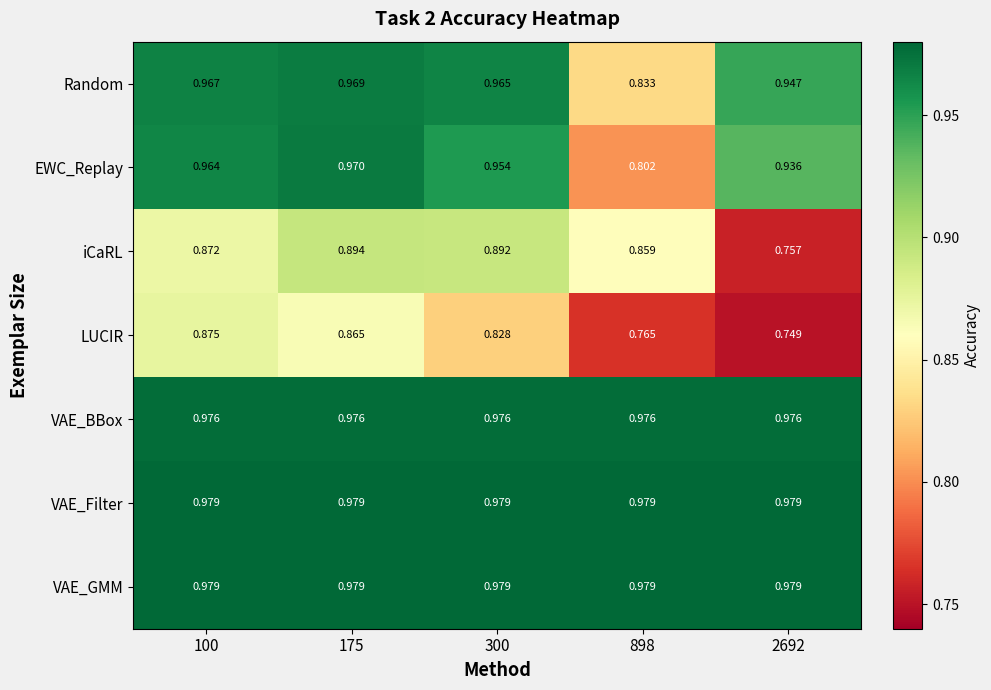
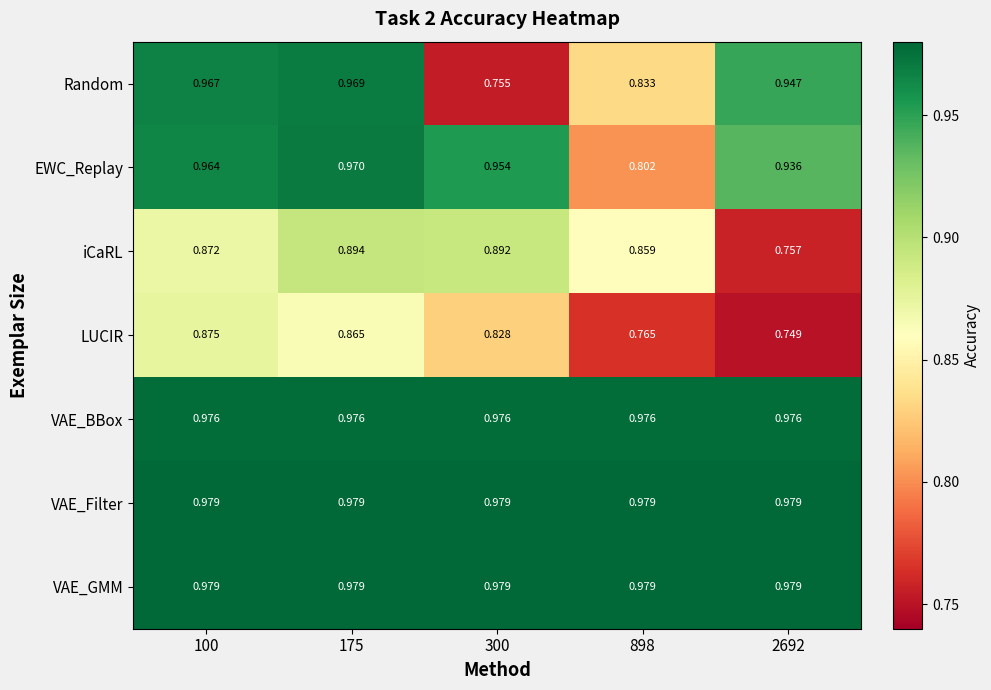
  {
    "Random": {
      "100": 0.967,
      "175": 0.969,
-     "300": 0.965,
+     "300": 0.755,
      "898": 0.833,
      "2692": 0.947
    },
    "EWC_Replay": {
      "100": 0.964,
      "175": 0.970,
      "300": 0.954,
      "898": 0.802,
      "2692": 0.936
    },
    "iCaRL": {
      "100": 0.872,
      "175": 0.894,
      "300": 0.892,
      "898": 0.859,
      "2692": 0.757
    },
    "LUCIR": {
      "100": 0.875,
      "175": 0.865,
      "300": 0.828,
      "898": 0.765,
      "2692": 0.749
    },
    "VAE_BBox": {
      "100": 0.976,
      "175": 0.976,
      "300": 0.976,
      "898": 0.976,
      "2692": 0.976
    },
    "VAE_Filter": {
      "100": 0.979,
      "175": 0.979,
      "300": 0.979,
      "898": 0.979,
      "2692": 0.979
    },
    "VAE_GMM": {
      "100": 0.979,
      "175": 0.979,
      "300": 0.979,
      "898": 0.979,
      "2692": 0.979
    }
  }
